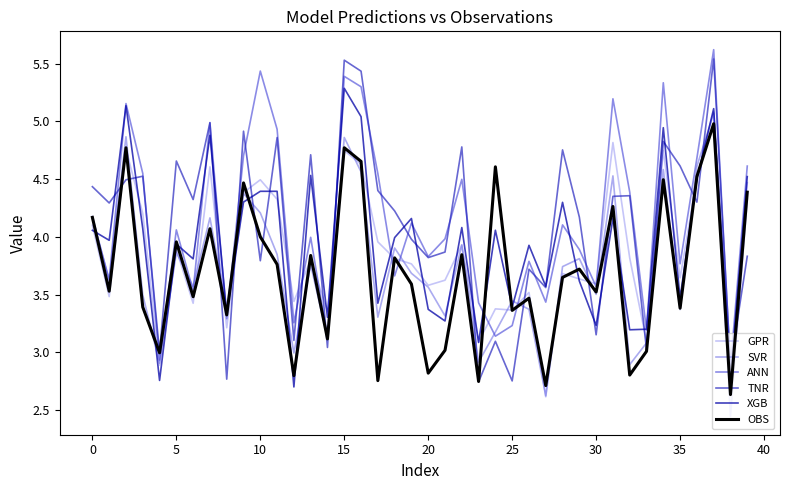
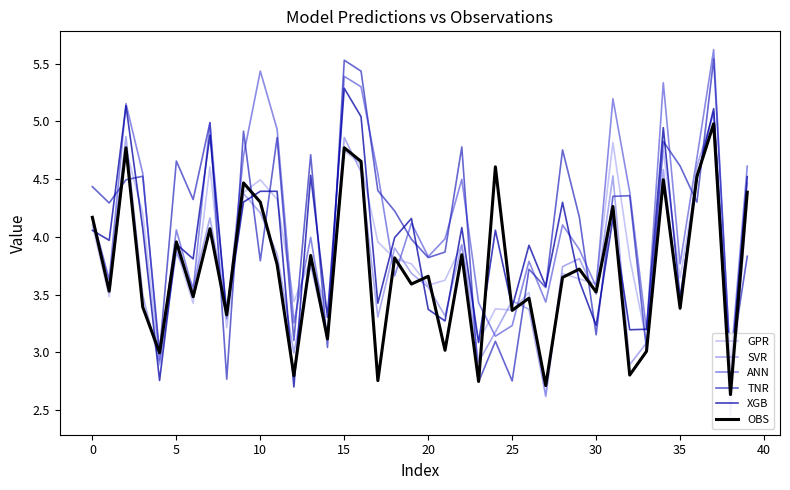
  {
    "OBS": {
-     "10": 4.00,
+     "10": 4.30,
      "15": 4.77,
-     "20": 2.82
+     "20": 3.66
    }
  }
